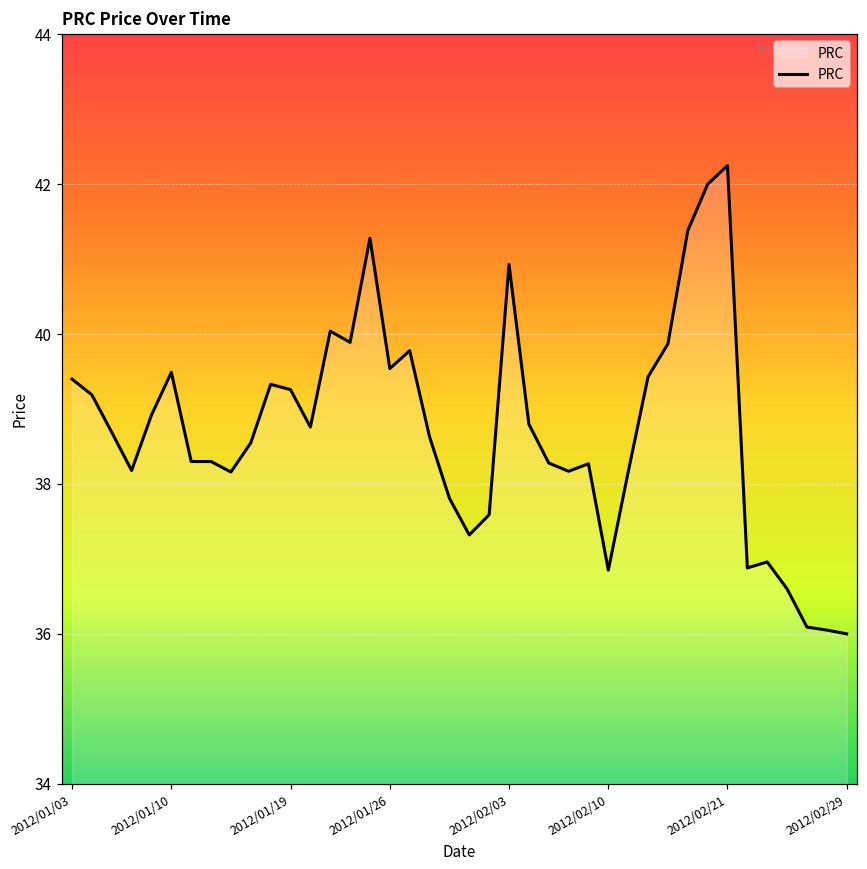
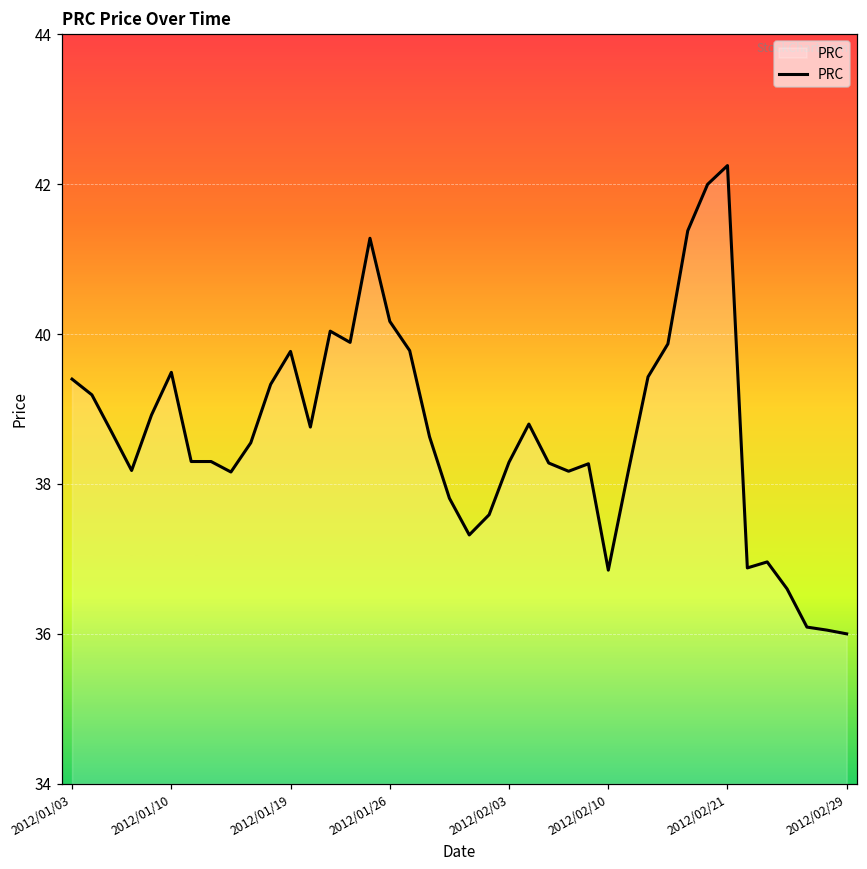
  {
    "2012/01/03": 39.4,
    "2012/01/10": 39.5,
-   "2012/01/19": 39.3,
-   "2012/01/26": 39.5,
-   "2012/02/03": 40.9,
+   "2012/01/19": 39.8,
+   "2012/01/26": 40.2,
+   "2012/02/03": 38.3,
    "2012/02/10": 36.9,
    "2012/02/21": 42.3,
    "2012/02/29": 36.0
  }
